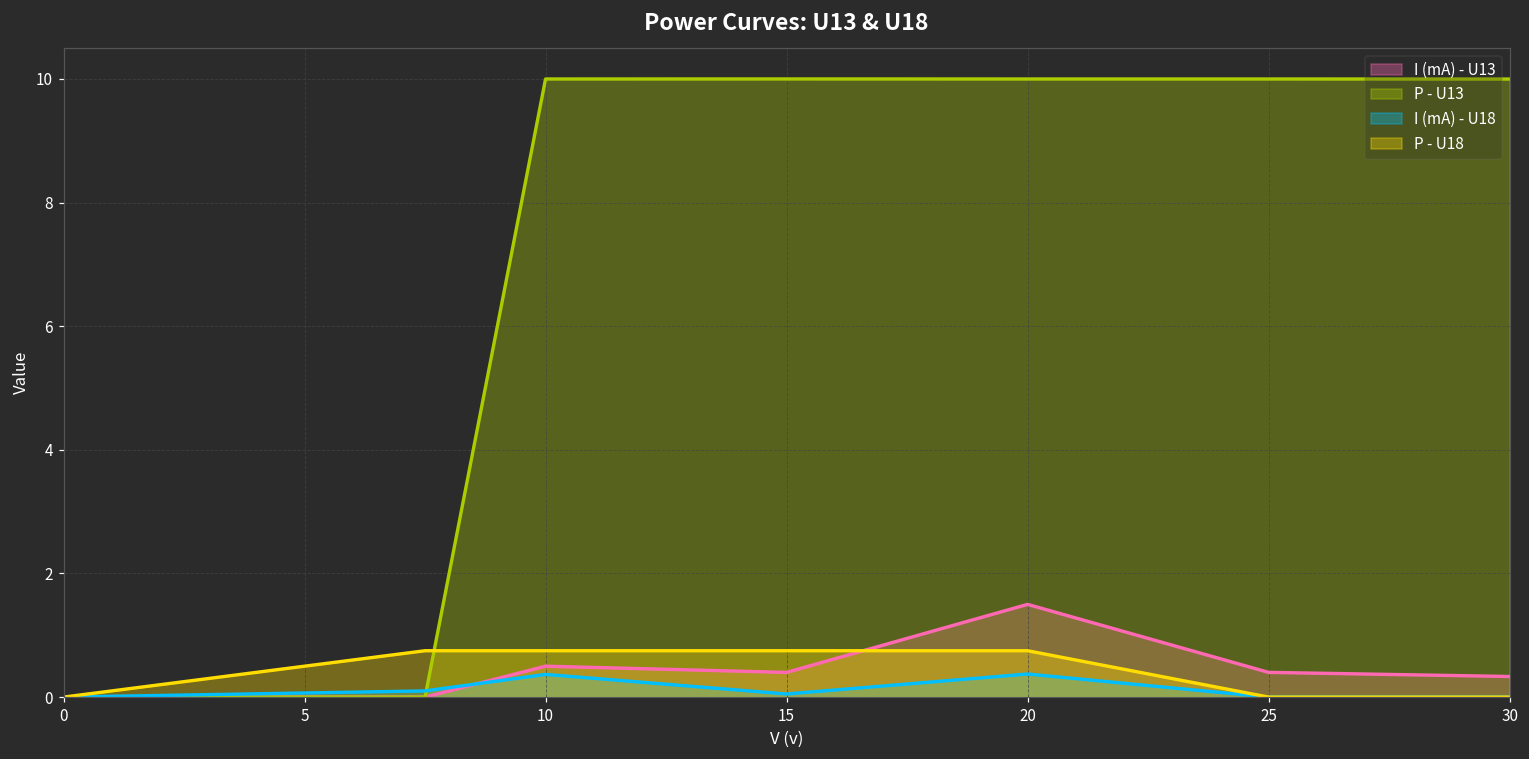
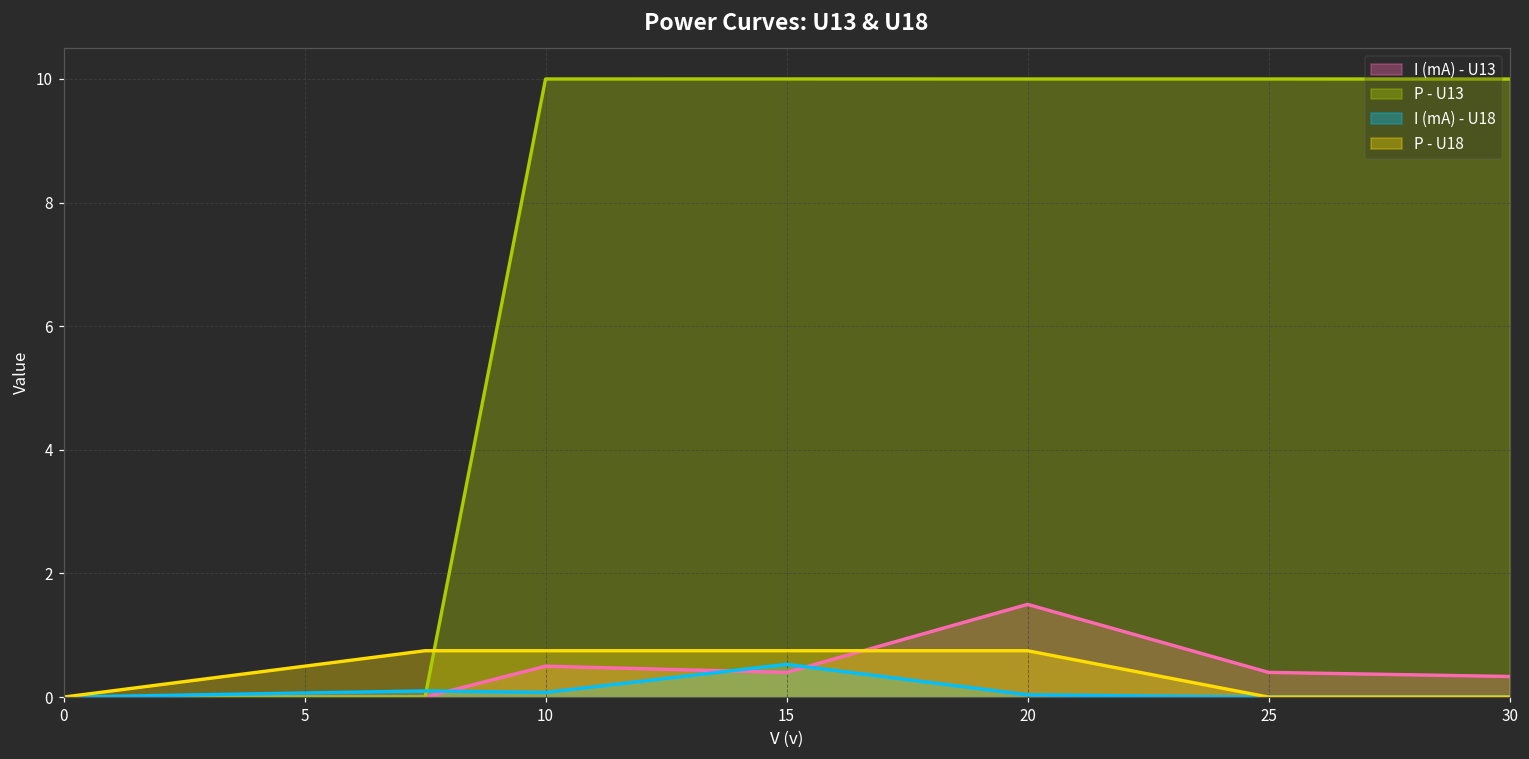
  {
    "I (mA) - U13": {
      "10": 0.5,
      "15": 0.4,
      "20": 1.5,
      "25": 0.4,
      "30": 0.3
    },
    "I (mA) - U18": {
-     "10": 0.4,
-     "15": 0.1,
-     "20": 0.4
+     "10": 0.1,
+     "15": 0.5,
+     "20": 0.0
    }
  }
